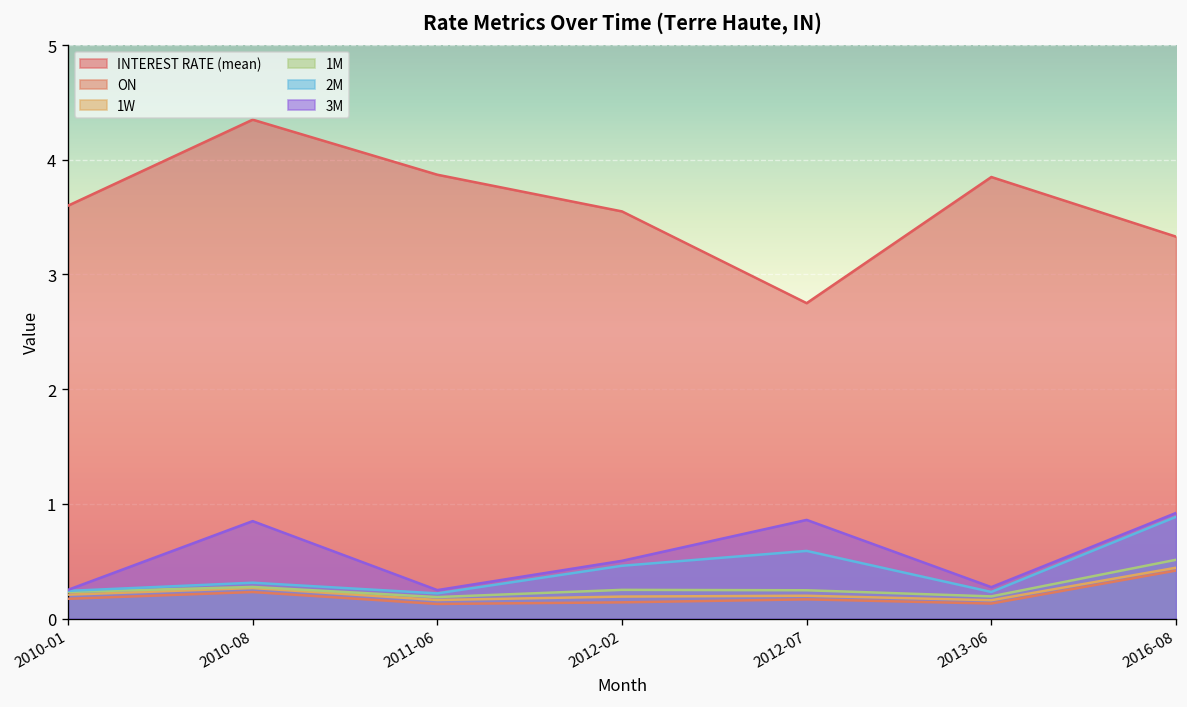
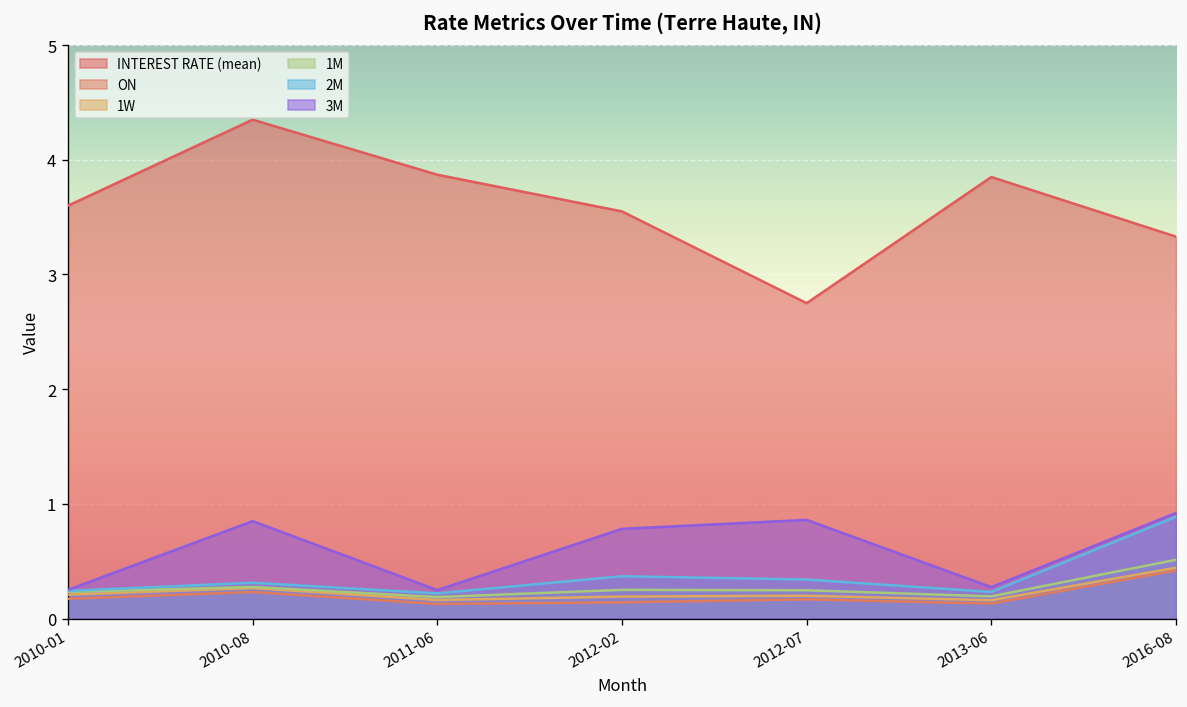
  {
    "2M": {
      "2010-08": 0.3,
      "2011-06": 0.2,
-     "2012-02": 0.5,
-     "2012-07": 0.6,
+     "2012-02": 0.4,
+     "2012-07": 0.3,
      "2013-06": 0.2,
      "2016-08": 0.9
    },
    "3M": {
      "2010-08": 0.8,
      "2011-06": 0.2,
-     "2012-02": 0.5,
+     "2012-02": 0.8,
      "2012-07": 0.9,
      "2013-06": 0.3,
      "2016-08": 0.9
    }
  }
